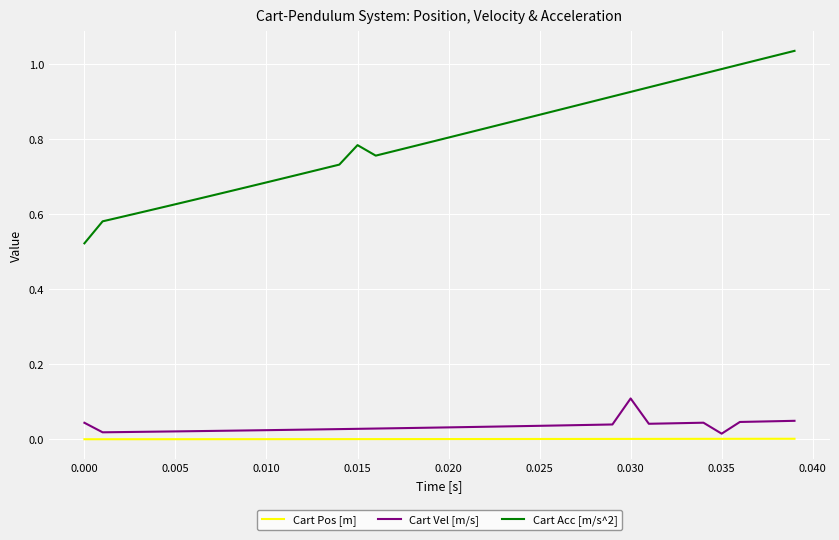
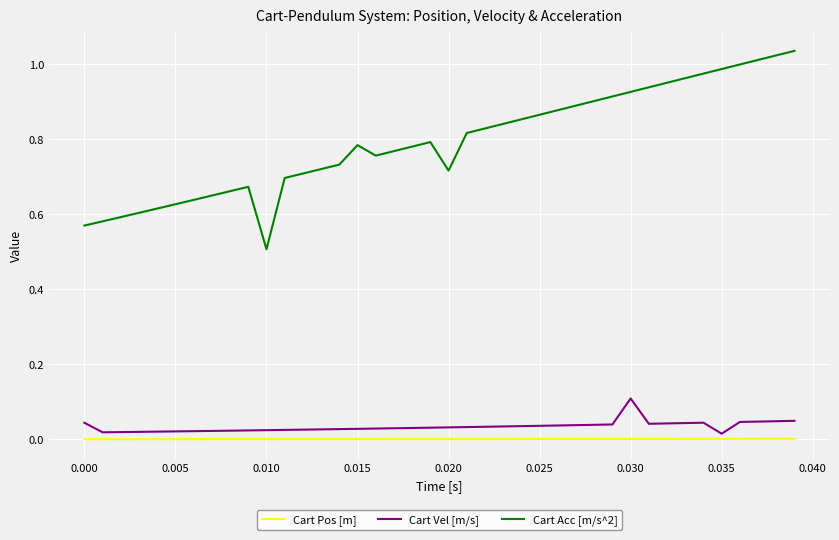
  {
    "Cart Pos [m]": {
      "0.000": 0.00,
      "0.005": 0.00,
      "0.010": 0.00,
      "0.015": 0.00,
      "0.020": 0.00,
      "0.025": 0.00,
      "0.030": 0.00,
      "0.035": 0.00
    },
    "Cart Vel [m/s]": {
      "0.000": 0.04,
      "0.005": 0.02,
      "0.010": 0.02,
      "0.015": 0.03,
      "0.020": 0.03,
      "0.025": 0.04,
      "0.030": 0.11,
      "0.035": 0.02
    },
    "Cart Acc [m/s^2]": {
-     "0.000": 0.52,
+     "0.000": 0.57,
      "0.005": 0.63,
-     "0.010": 0.69,
+     "0.010": 0.51,
      "0.015": 0.78,
-     "0.020": 0.80,
+     "0.020": 0.72,
      "0.025": 0.87,
      "0.030": 0.93,
      "0.035": 0.99
    }
  }
